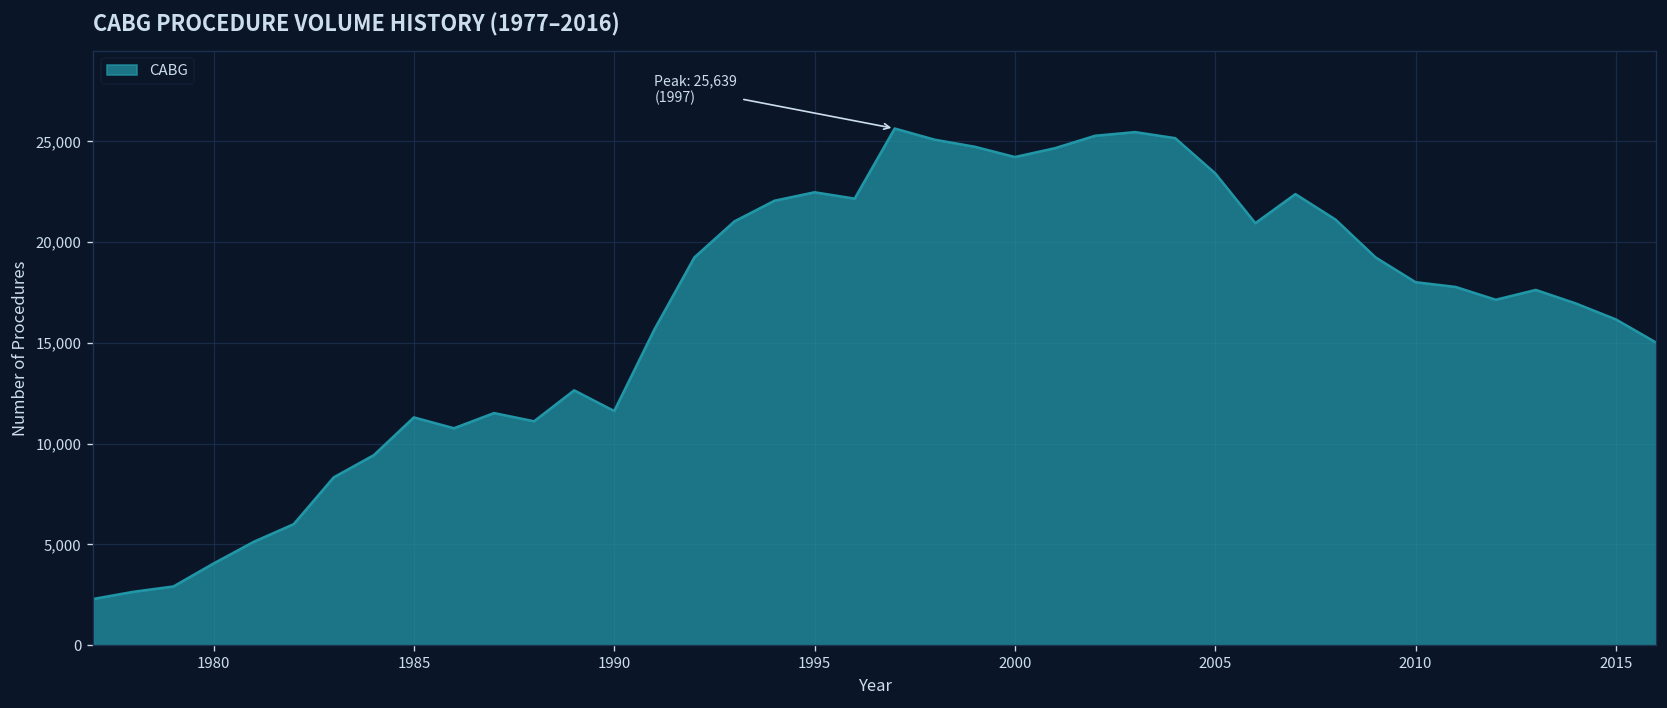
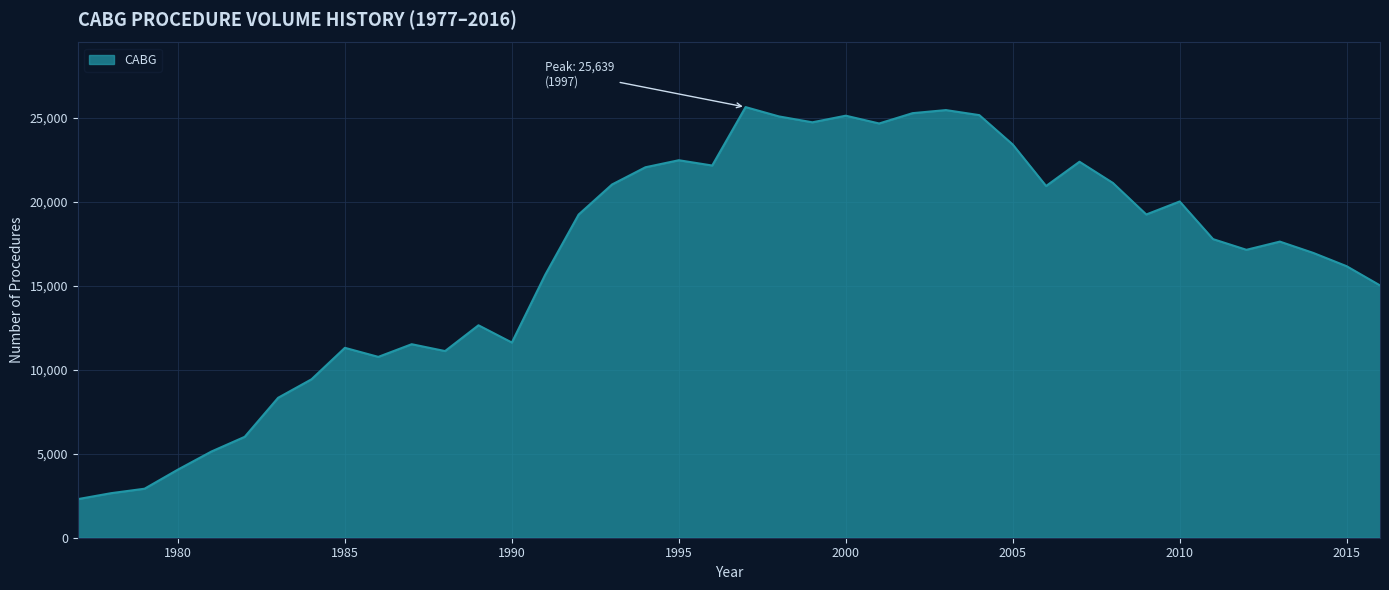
  {
    "1980": "4,100",
    "1985": "11,300",
    "1990": "11,600",
    "1995": "22,500",
-   "2000": "24,200",
+   "2000": "25,100",
    "2005": "23,400",
-   "2010": "18,000",
+   "2010": "20,000",
    "2015": "16,200"
  }
